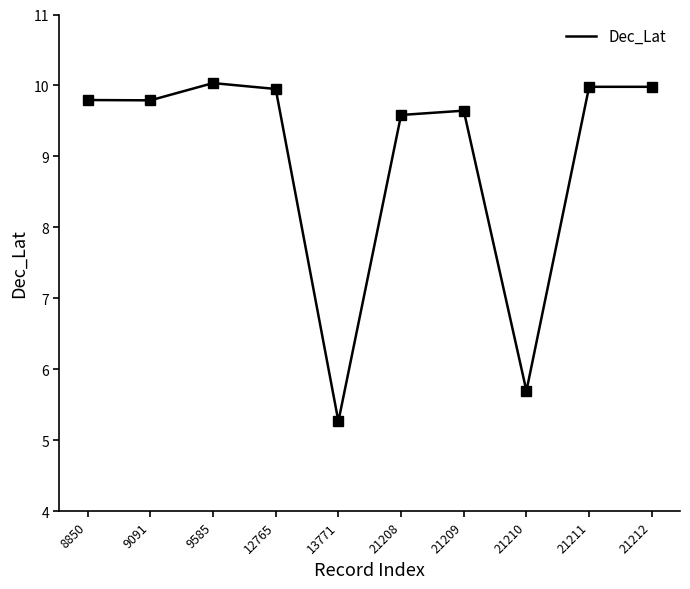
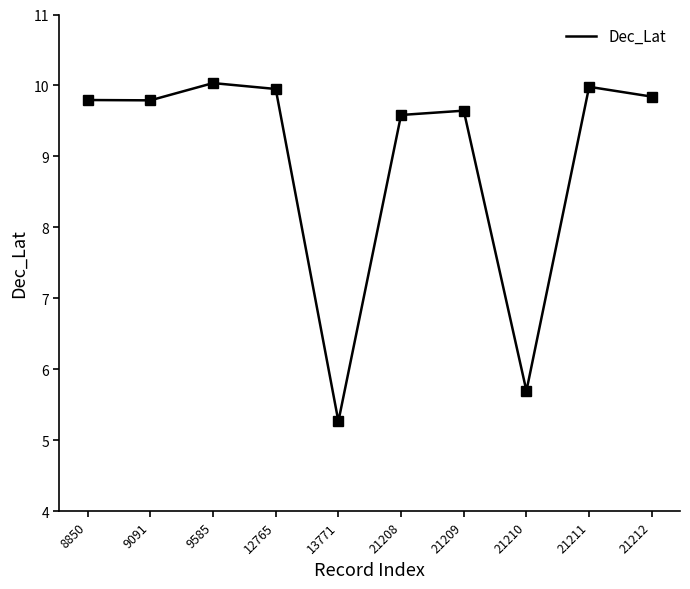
  {
    "8850": 9.8,
    "9091": 9.8,
    "9585": 10.0,
    "12765": 10.0,
    "13771": 5.3,
    "21208": 9.6,
    "21209": 9.6,
    "21210": 5.7,
    "21211": 10.0,
-   "21212": 10.0
+   "21212": 9.8
  }
